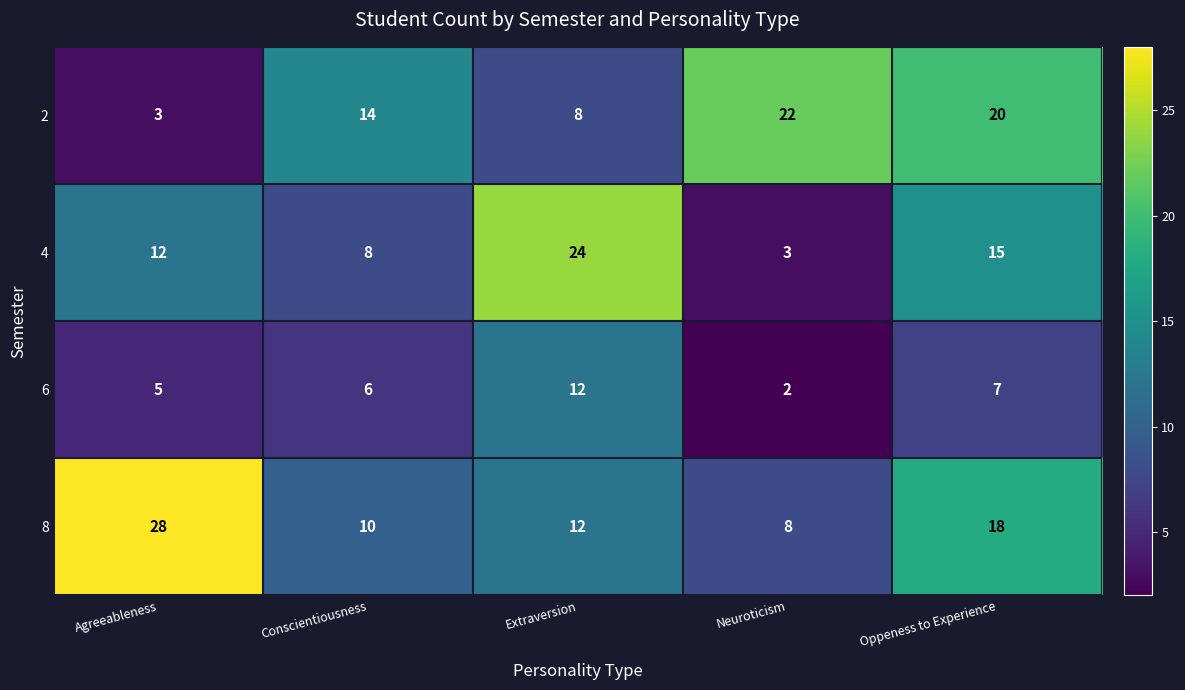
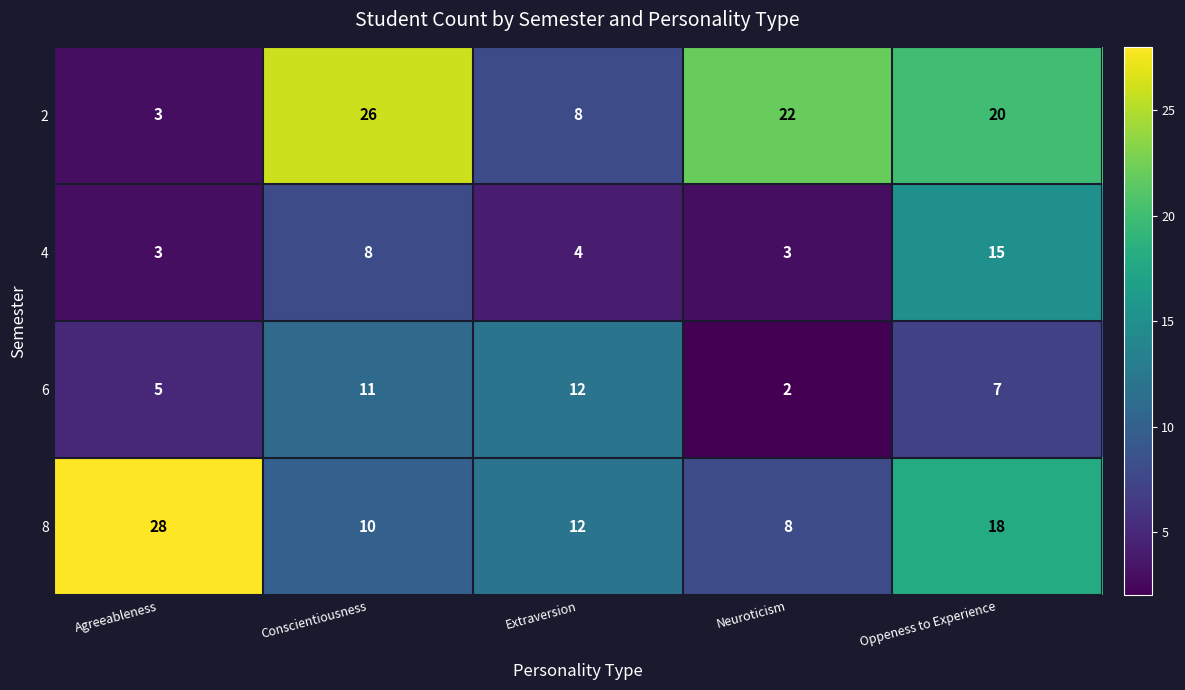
  {
    "2": {
      "Agreeableness": 3,
-     "Conscientiousness": 14,
+     "Conscientiousness": 26,
      "Extraversion": 8,
      "Neuroticism": 22,
      "Oppeness to Experience": 20
    },
    "4": {
-     "Agreeableness": 12,
+     "Agreeableness": 3,
      "Conscientiousness": 8,
-     "Extraversion": 24,
+     "Extraversion": 4,
      "Neuroticism": 3,
      "Oppeness to Experience": 15
    },
    "6": {
      "Agreeableness": 5,
-     "Conscientiousness": 6,
+     "Conscientiousness": 11,
      "Extraversion": 12,
      "Neuroticism": 2,
      "Oppeness to Experience": 7
    },
    "8": {
      "Agreeableness": 28,
      "Conscientiousness": 10,
      "Extraversion": 12,
      "Neuroticism": 8,
      "Oppeness to Experience": 18
    }
  }
